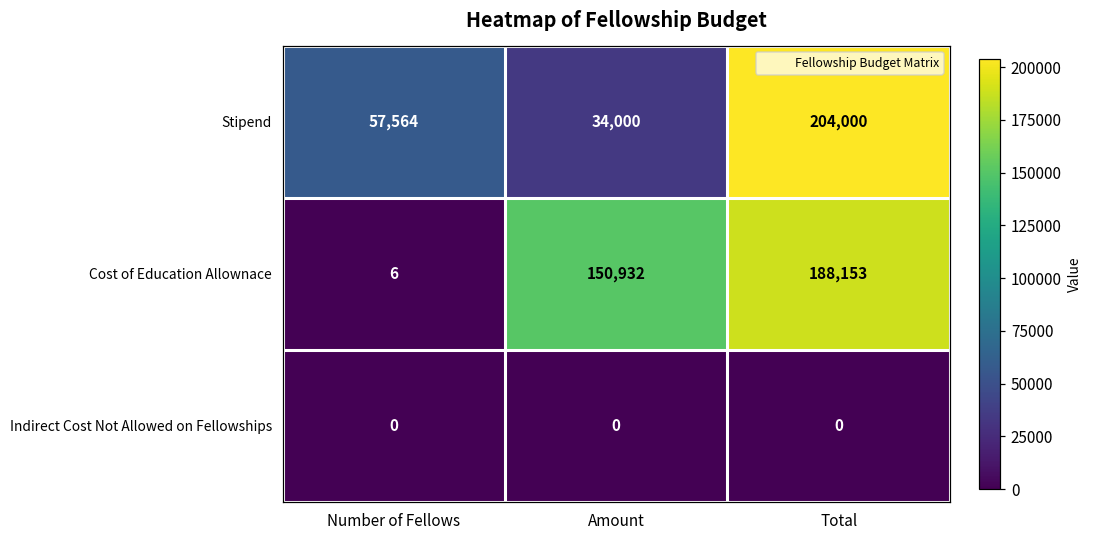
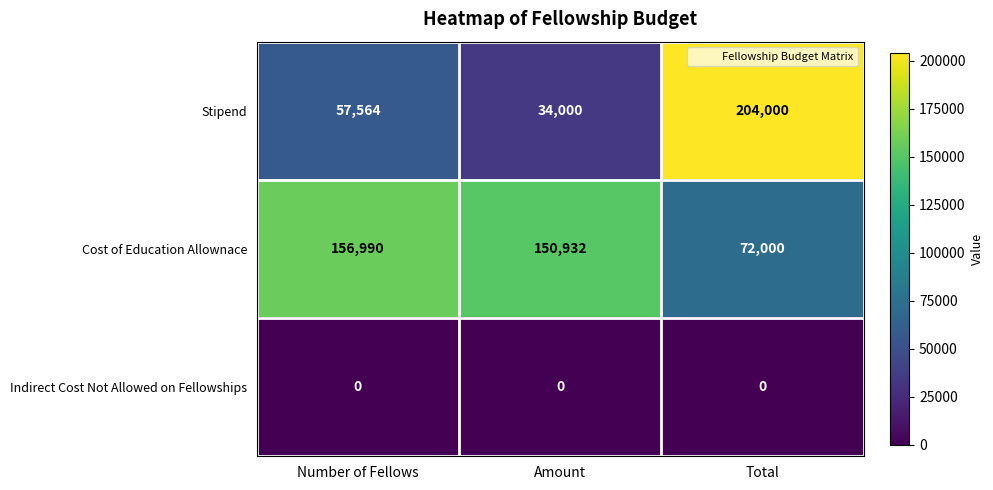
  {
    "Stipend": {
      "Number of Fellows": "57,564",
      "Amount": "34,000",
      "Total": "204,000"
    },
    "Cost of Education Allownace": {
-     "Number of Fellows": "6",
+     "Number of Fellows": "156,990",
      "Amount": "150,932",
-     "Total": "188,153"
+     "Total": "72,000"
    },
    "Indirect Cost Not Allowed on Fellowships": {
      "Number of Fellows": "0",
      "Amount": "0",
      "Total": "0"
    }
  }
